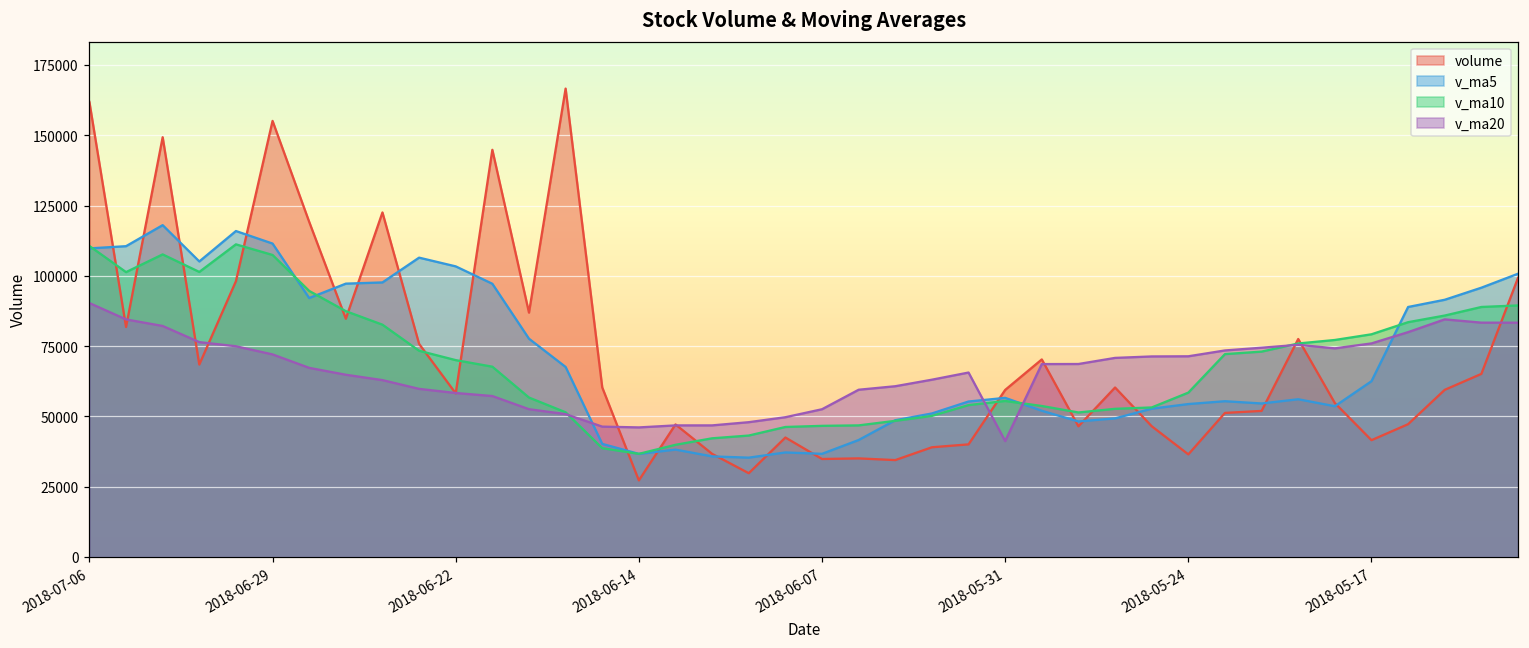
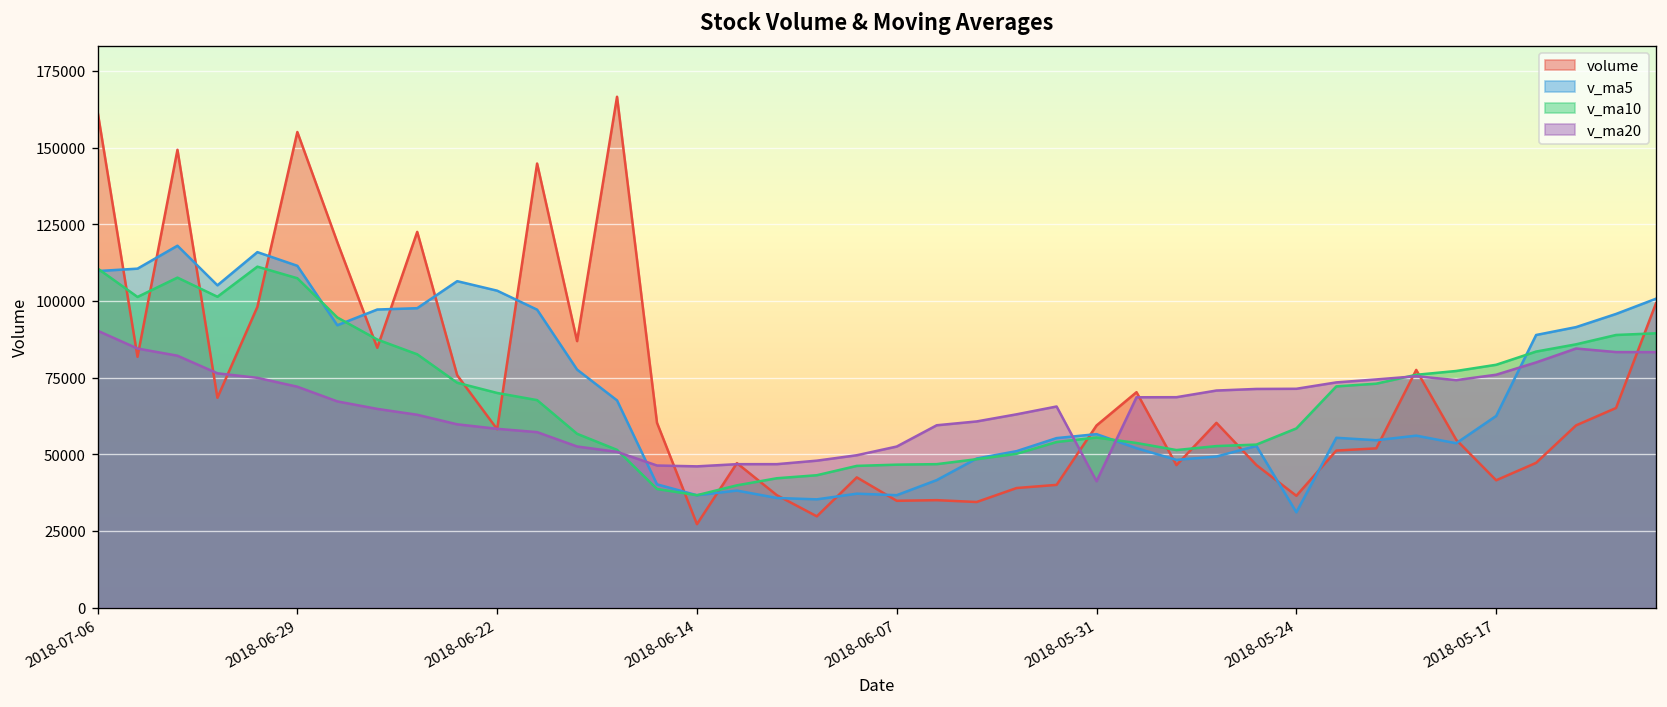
  {
    "volume": {
      "2018-07-06": 162000,
      "2018-06-29": 155000,
      "2018-06-14": 27000,
      "2018-06-07": 35000,
      "2018-05-31": 59000,
      "2018-05-24": 36000,
      "2018-05-17": 41000
    },
    "v_ma5": {
      "2018-06-29": 111000,
      "2018-06-22": 103000,
      "2018-06-07": 37000,
      "2018-05-31": 57000,
-     "2018-05-24": 54000,
+     "2018-05-24": 31000,
      "2018-05-17": 62000
    },
    "v_ma10": {
      "2018-06-29": 107000,
      "2018-06-22": 70000,
      "2018-06-07": 47000,
      "2018-05-31": 55000,
      "2018-05-24": 58000,
      "2018-05-17": 79000
    },
    "v_ma20": {
      "2018-07-06": 90000,
      "2018-06-29": 72000,
      "2018-06-14": 46000,
      "2018-06-07": 53000,
      "2018-05-31": 41000,
      "2018-05-24": 71000,
      "2018-05-17": 76000
    }
  }
